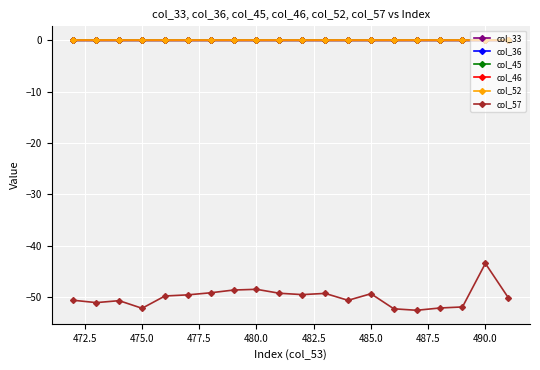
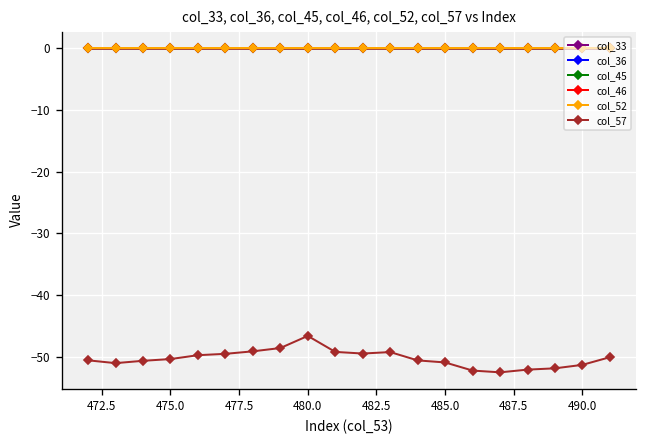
  {
    "col_52": {
      "475.0": 0,
      "480.0": 0,
      "485.0": 0
    },
    "col_57": {
-     "475.0": -52,
-     "480.0": -48,
-     "485.0": -49,
-     "490.0": -43
+     "475.0": -50,
+     "480.0": -47,
+     "485.0": -51,
+     "490.0": -51
    }
  }
